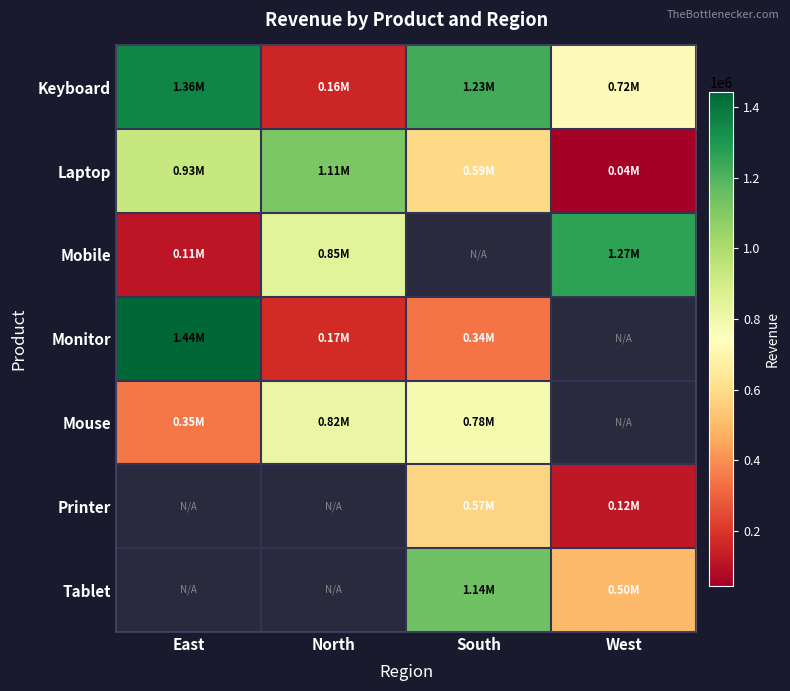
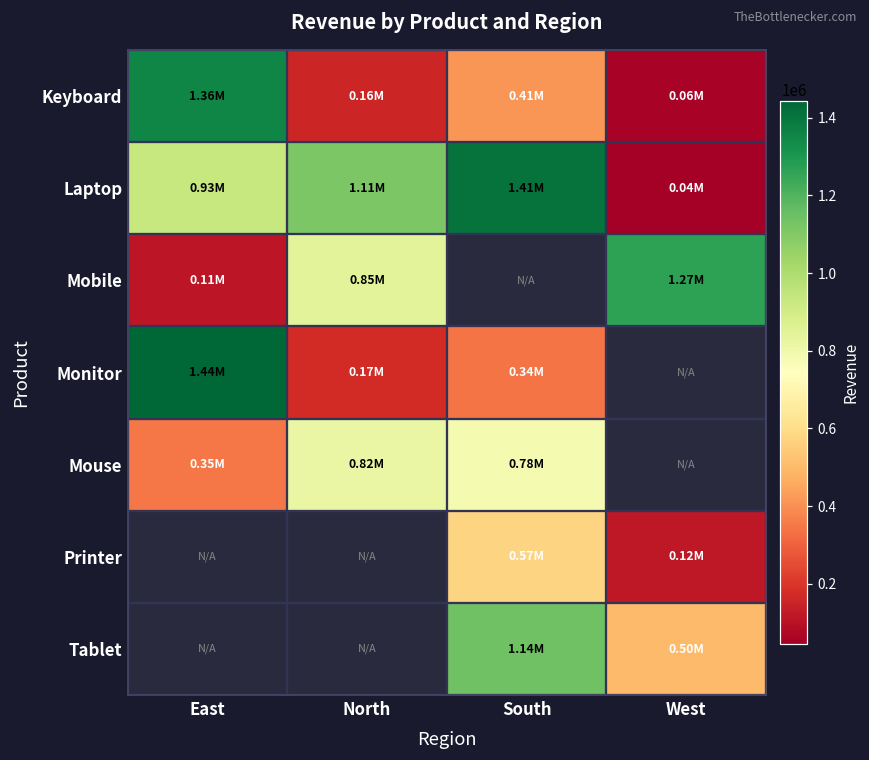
  {
    "Keyboard": {
      "East": "1.36M",
      "North": "0.16M",
-     "South": "1.23M",
-     "West": "0.72M"
+     "South": "0.41M",
+     "West": "0.06M"
    },
    "Laptop": {
      "East": "0.93M",
      "North": "1.11M",
-     "South": "0.59M",
+     "South": "1.41M",
      "West": "0.04M"
    },
    "Mobile": {
      "East": "0.11M",
      "North": "0.85M",
      "West": "1.27M"
    },
    "Monitor": {
      "East": "1.44M",
      "North": "0.17M",
      "South": "0.34M"
    },
    "Mouse": {
      "East": "0.35M",
      "North": "0.82M",
      "South": "0.78M"
    },
    "Printer": {
      "South": "0.57M",
      "West": "0.12M"
    },
    "Tablet": {
      "South": "1.14M",
      "West": "0.50M"
    }
  }
